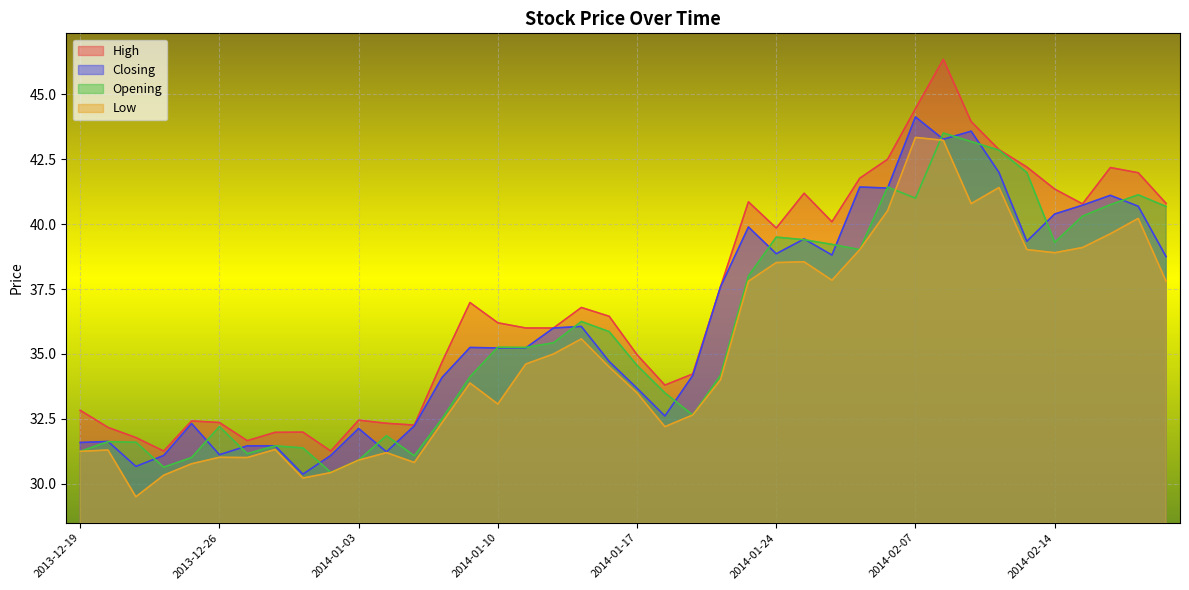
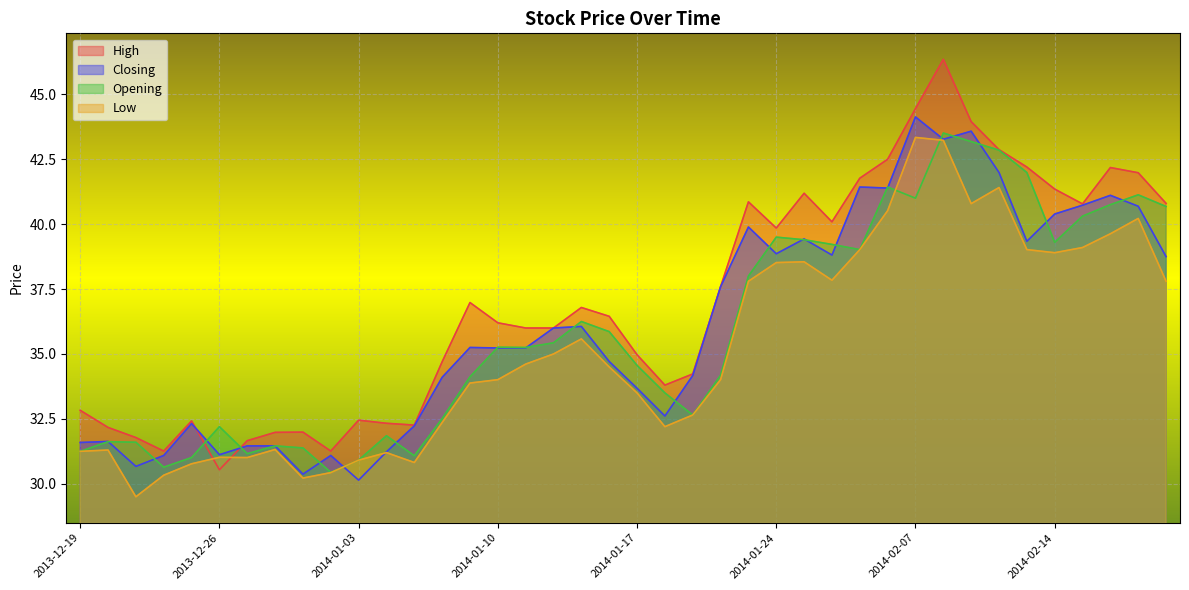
  {
    "High": {
      "2013-12-19": 32.8,
-     "2013-12-26": 32.4,
+     "2013-12-26": 30.5,
      "2014-01-03": 32.5,
      "2014-01-10": 36.2,
      "2014-01-17": 35.0,
      "2014-01-24": 39.9,
      "2014-02-07": 44.5,
      "2014-02-14": 41.4
    },
    "Closing": {
      "2013-12-19": 31.6,
      "2013-12-26": 31.1,
-     "2014-01-03": 32.1,
+     "2014-01-03": 30.1,
      "2014-01-17": 33.7,
      "2014-01-24": 38.9,
      "2014-02-07": 44.1,
      "2014-02-14": 40.4
    },
    "Opening": {
      "2013-12-26": 32.2,
      "2014-01-17": 34.6,
      "2014-01-24": 39.5,
      "2014-02-07": 41.0,
      "2014-02-14": 39.3
    },
    "Low": {
      "2013-12-26": 31.0,
-     "2014-01-10": 33.1,
+     "2014-01-10": 34.0,
      "2014-01-17": 33.5,
      "2014-01-24": 38.5,
      "2014-02-07": 43.3,
      "2014-02-14": 38.9
    }
  }
